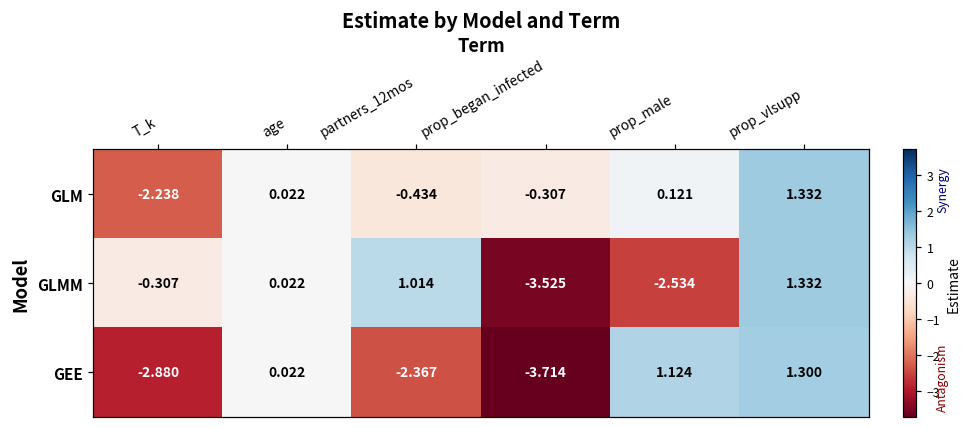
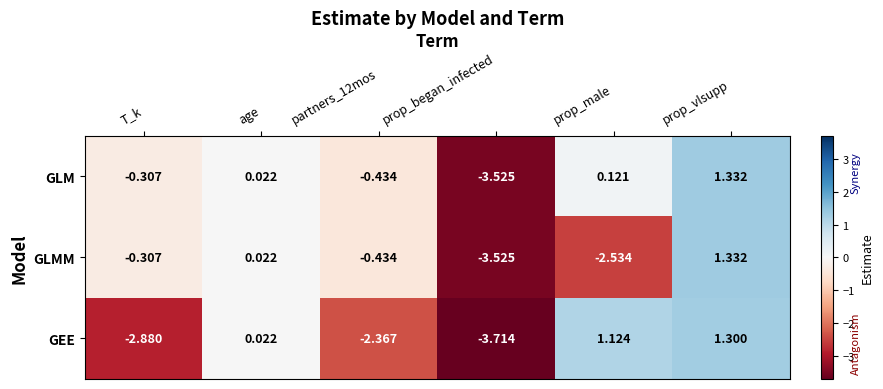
  {
    "GLM": {
-     "T_k": -2.238,
+     "T_k": -0.307,
      "age": 0.022,
      "partners_12mos": -0.434,
-     "prop_began_infected": -0.307,
+     "prop_began_infected": -3.525,
      "prop_male": 0.121,
      "prop_vlsupp": 1.332
    },
    "GLMM": {
      "T_k": -0.307,
      "age": 0.022,
-     "partners_12mos": 1.014,
+     "partners_12mos": -0.434,
      "prop_began_infected": -3.525,
      "prop_male": -2.534,
      "prop_vlsupp": 1.332
    },
    "GEE": {
      "T_k": -2.880,
      "age": 0.022,
      "partners_12mos": -2.367,
      "prop_began_infected": -3.714,
      "prop_male": 1.124,
      "prop_vlsupp": 1.300
    }
  }
